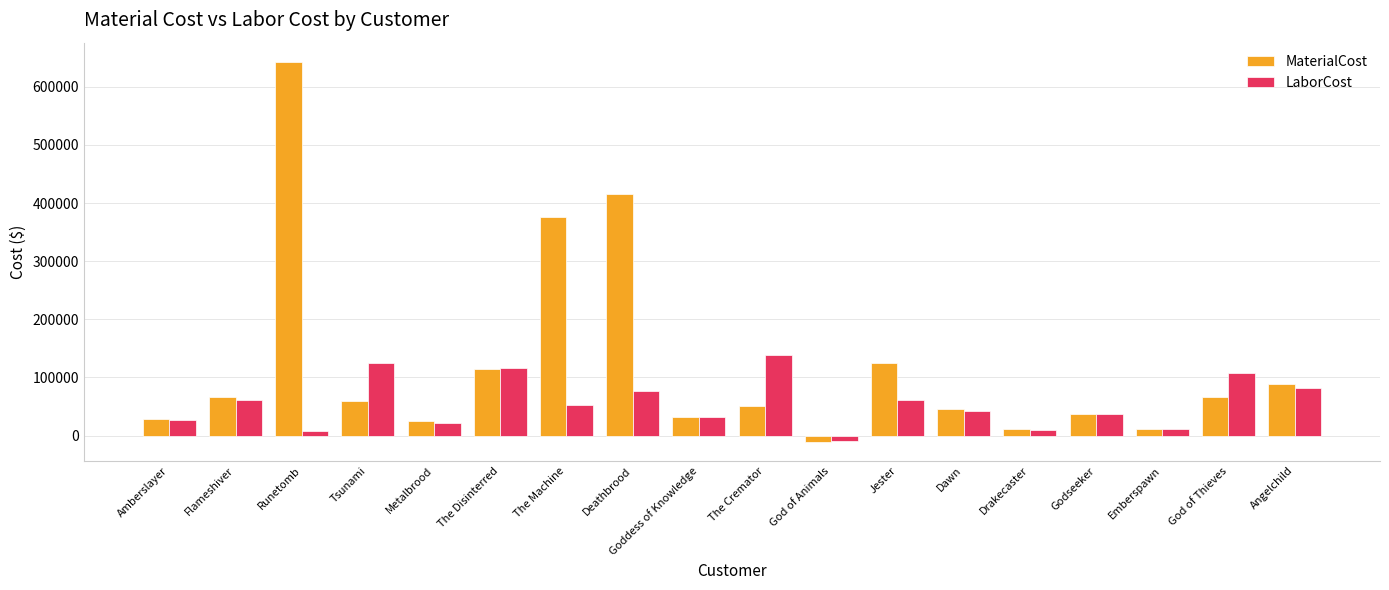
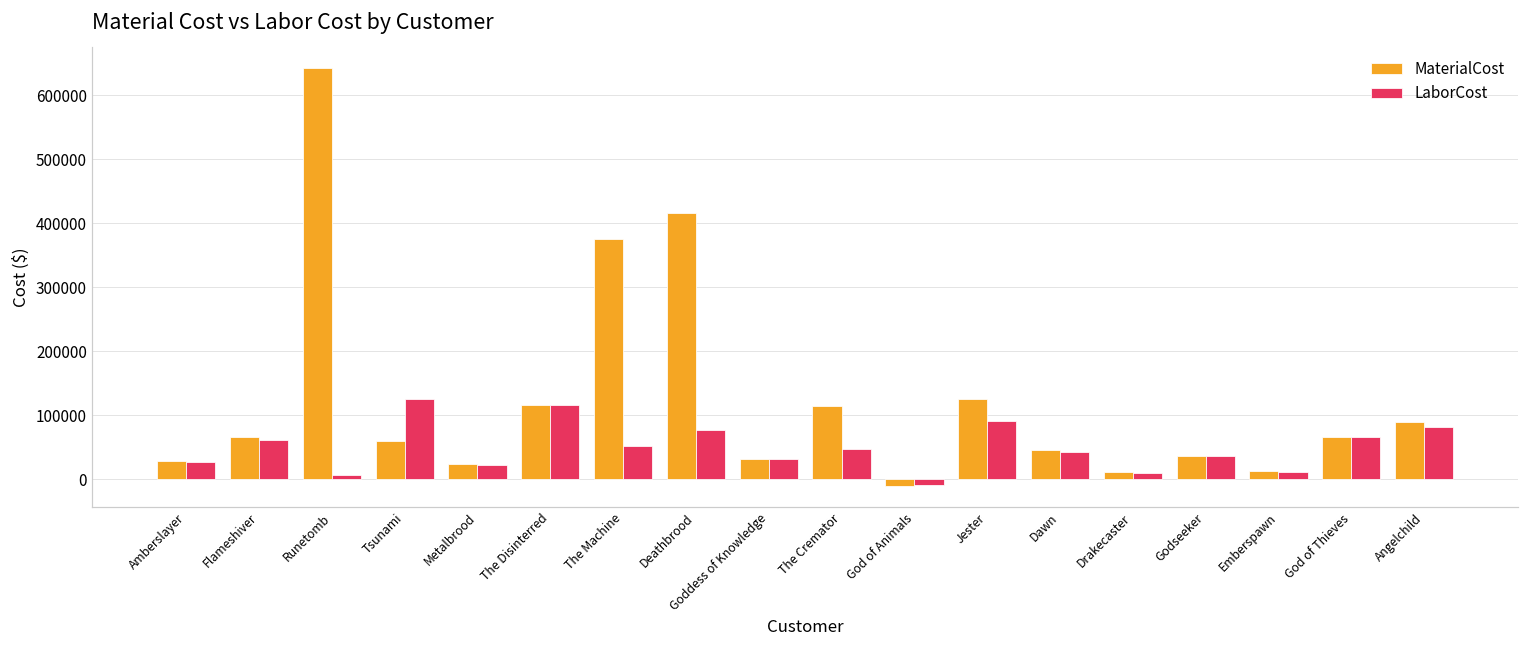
  {
    "MaterialCost": {
      "Amberslayer": 30000,
      "Flameshiver": 70000,
      "Runetomb": 640000,
      "Tsunami": 60000,
      "Metalbrood": 20000,
      "The Disinterred": 120000,
      "The Machine": 380000,
      "Deathbrood": 420000,
      "Goddess of Knowledge": 30000,
-     "The Cremator": 50000,
+     "The Cremator": 110000,
      "God of Animals": -10000,
      "Jester": 120000,
      "Dawn": 50000,
      "Drakecaster": 10000,
      "Godseeker": 40000,
      "Emberspawn": 10000,
      "God of Thieves": 70000,
      "Angelchild": 90000
    },
    "LaborCost": {
      "Amberslayer": 30000,
      "Flameshiver": 60000,
      "Runetomb": 10000,
      "Tsunami": 120000,
      "Metalbrood": 20000,
      "The Disinterred": 120000,
      "The Machine": 50000,
      "Deathbrood": 80000,
      "Goddess of Knowledge": 30000,
-     "The Cremator": 140000,
+     "The Cremator": 50000,
      "God of Animals": -10000,
-     "Jester": 60000,
+     "Jester": 90000,
      "Dawn": 40000,
      "Drakecaster": 10000,
      "Godseeker": 40000,
      "Emberspawn": 10000,
-     "God of Thieves": 110000,
+     "God of Thieves": 70000,
      "Angelchild": 80000
    }
  }
